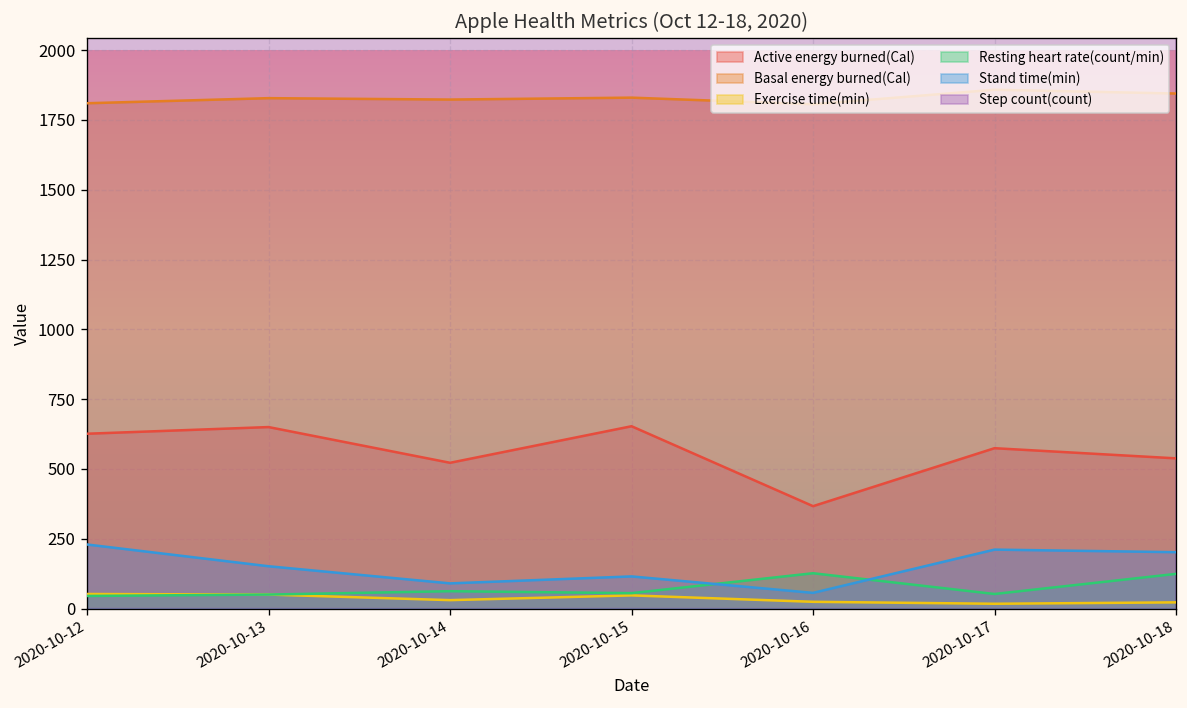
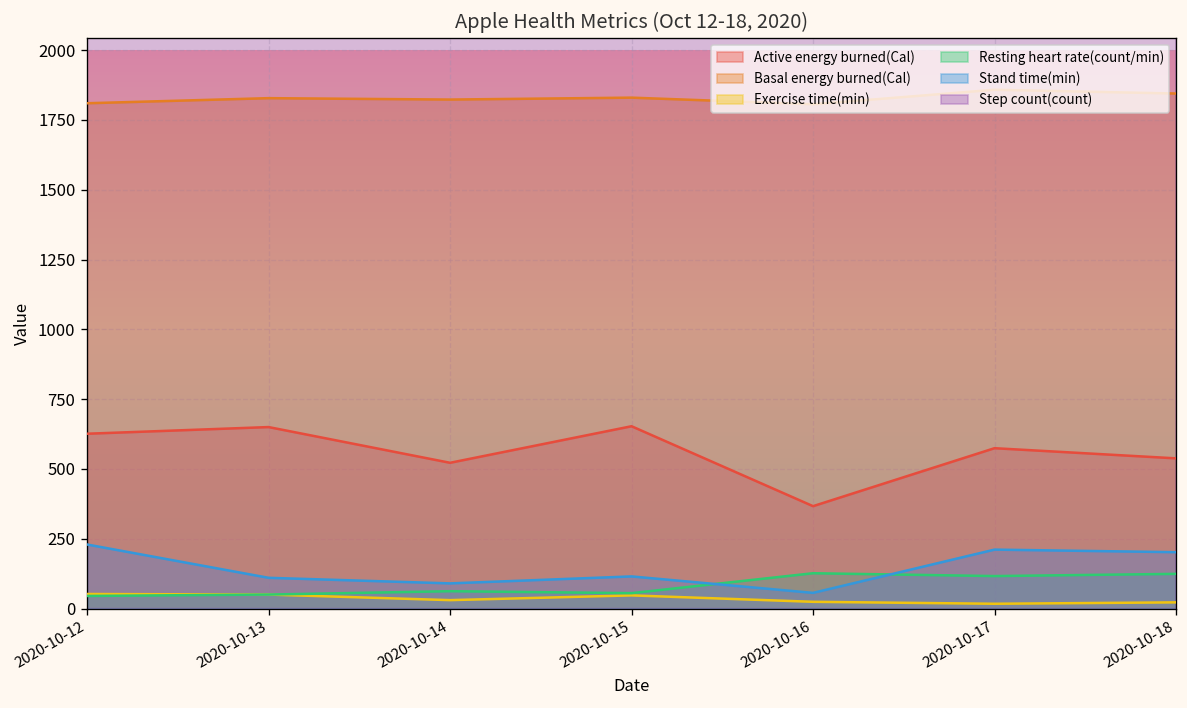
  {
    "Resting heart rate(count/min)": {
      "2020-10-14": 60,
      "2020-10-16": 130,
-     "2020-10-17": 50,
+     "2020-10-17": 120,
      "2020-10-18": 120
    },
    "Stand time(min)": {
      "2020-10-12": 230,
-     "2020-10-13": 150,
+     "2020-10-13": 110,
      "2020-10-14": 90,
      "2020-10-15": 120,
      "2020-10-16": 60,
      "2020-10-17": 210,
      "2020-10-18": 200
    }
  }
